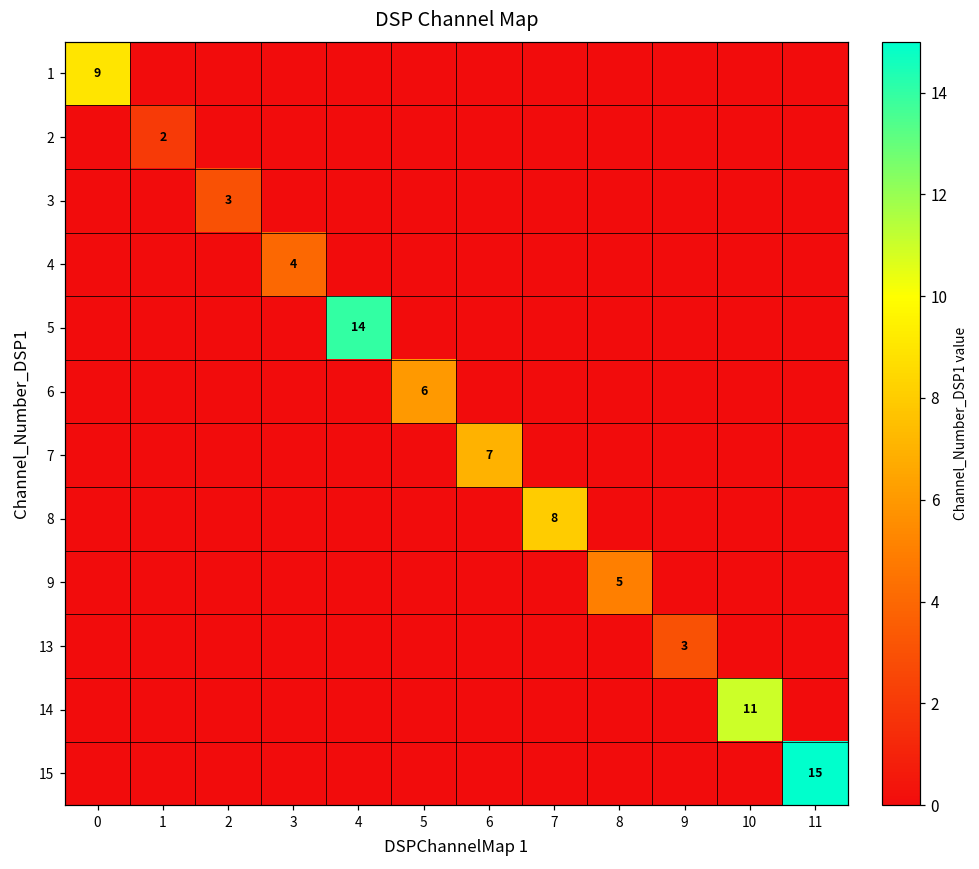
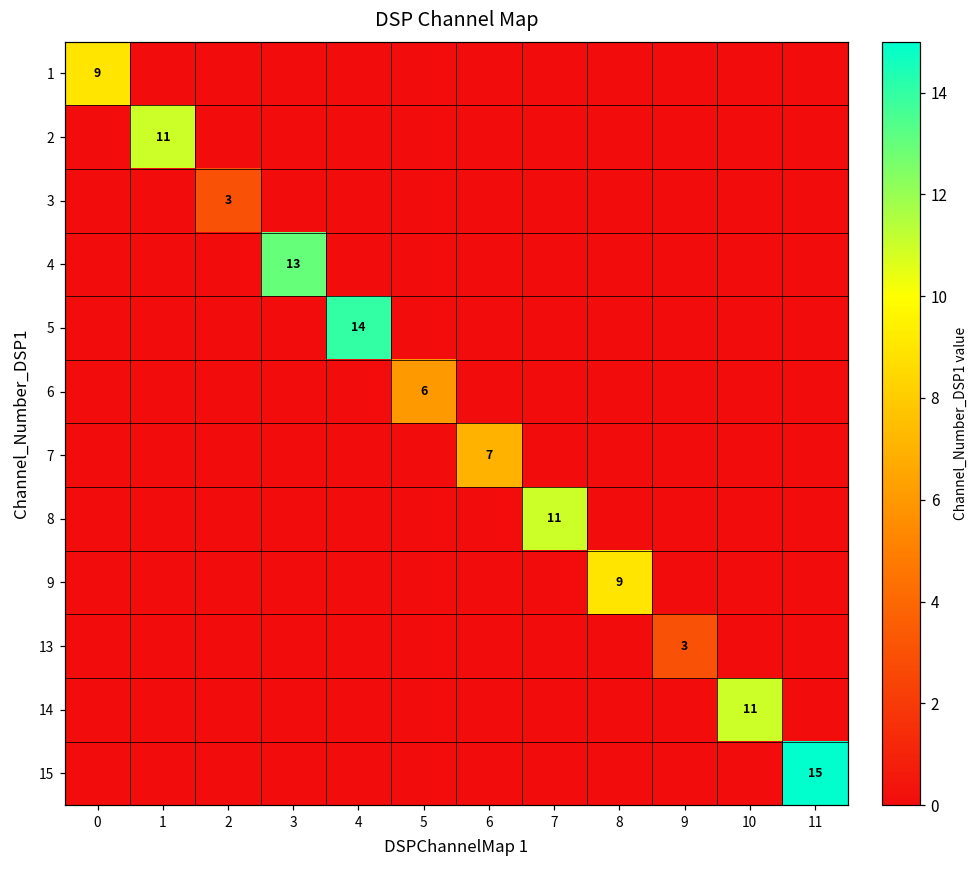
  {
    "1": {
      "0": 9
    },
    "2": {
-     "1": 2
+     "1": 11
    },
    "3": {
      "2": 3
    },
    "4": {
-     "3": 4
+     "3": 13
    },
    "5": {
      "4": 14
    },
    "6": {
      "5": 6
    },
    "7": {
      "6": 7
    },
    "8": {
-     "7": 8
+     "7": 11
    },
    "9": {
-     "8": 5
+     "8": 9
    },
    "13": {
      "9": 3
    },
    "14": {
      "10": 11
    },
    "15": {
      "11": 15
    }
  }
